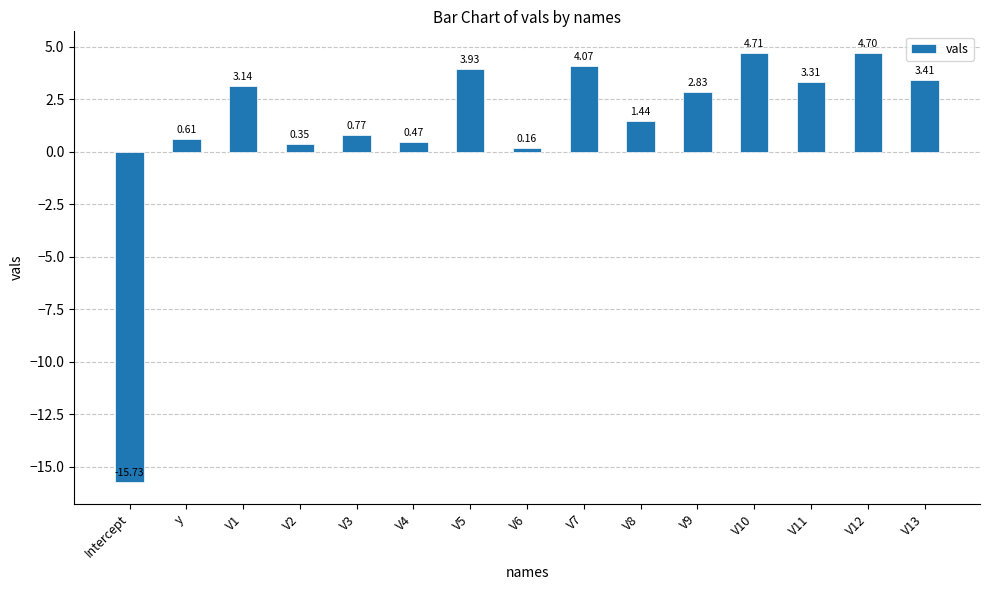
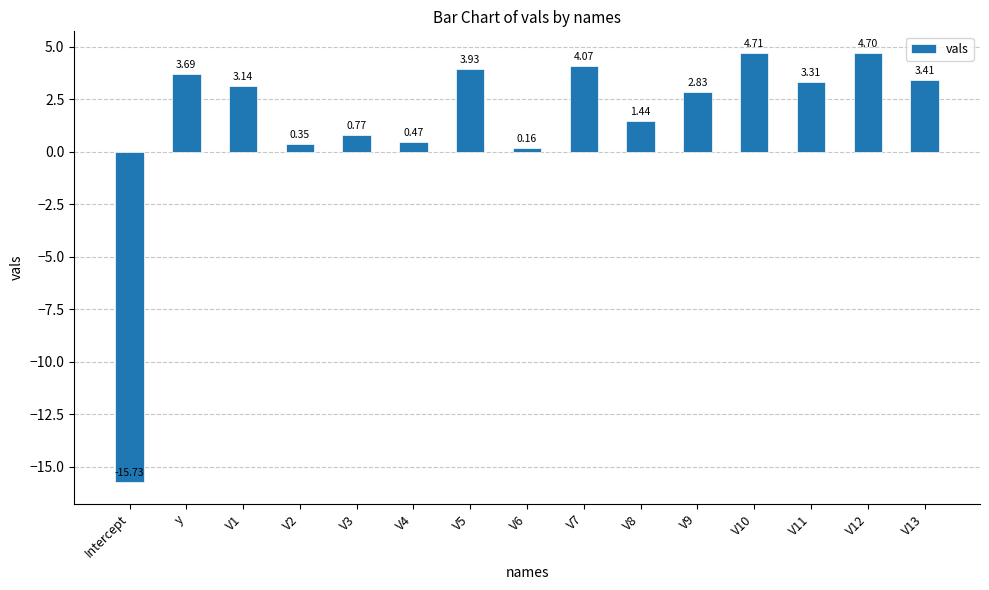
  {
    "Intercept": -15.73,
-   "y": 0.61,
+   "y": 3.69,
    "V1": 3.14,
    "V2": 0.35,
    "V3": 0.77,
    "V4": 0.47,
    "V5": 3.93,
    "V6": 0.16,
    "V7": 4.07,
    "V8": 1.44,
    "V9": 2.83,
    "V10": 4.71,
    "V11": 3.31,
    "V12": 4.70,
    "V13": 3.41
  }
